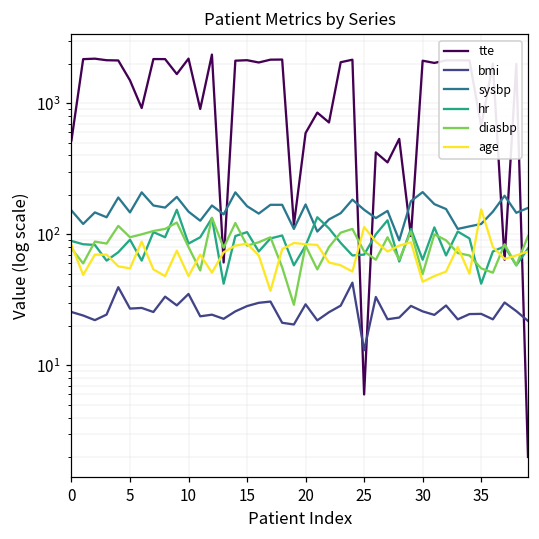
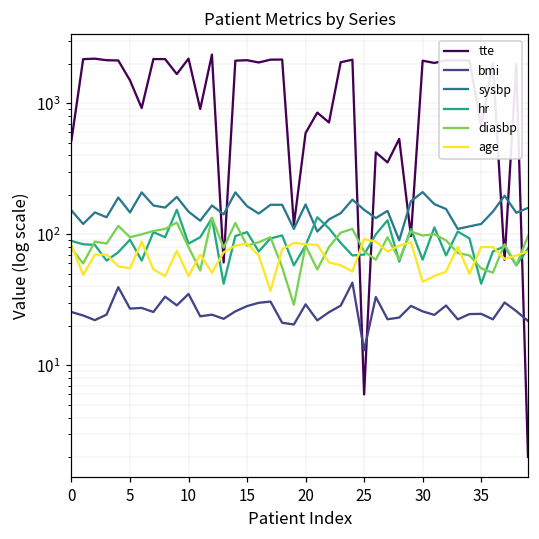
  {
    "tte": {
      "0": 500,
      "5": 1500,
      "10": 2200,
      "15": 2100,
      "20": 600,
      "25": 6,
      "30": 2100
    },
    "diasbp": {
      "0": 80,
      "10": 80,
      "25": 70,
-     "30": 50,
+     "30": 100,
      "35": 60
    },
    "age": {
      "0": 80,
      "5": 60,
      "10": 48,
-     "25": 110,
+     "25": 90,
      "30": 44,
-     "35": 160
+     "35": 80
    }
  }
